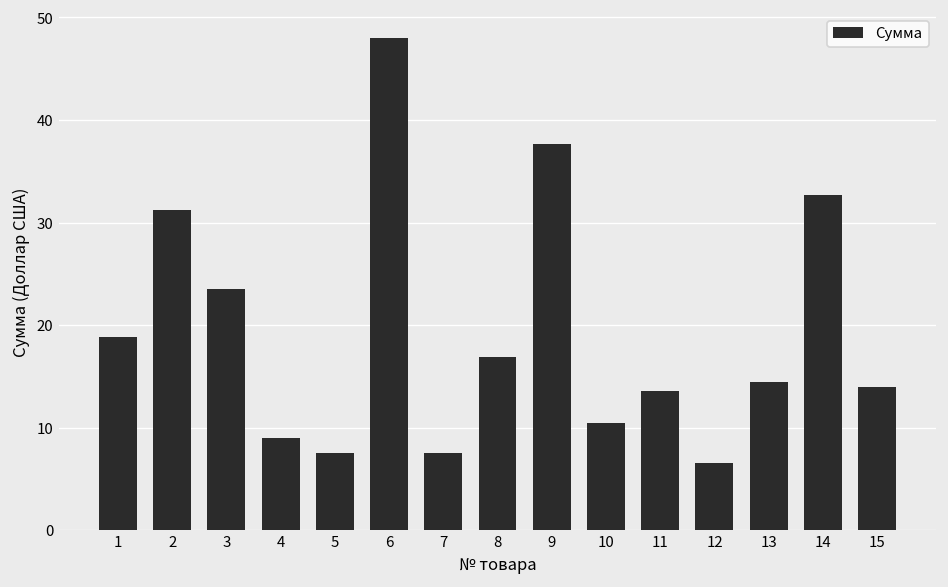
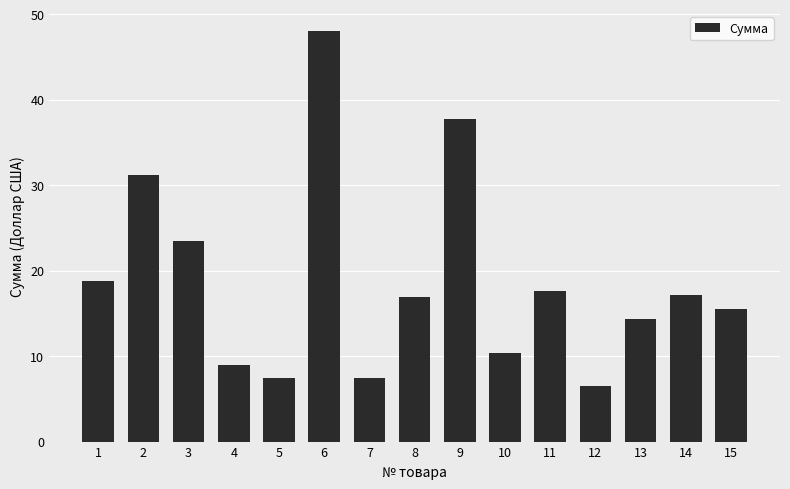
  {
    "1": 19,
    "2": 31,
    "3": 24,
    "4": 9,
    "5": 8,
    "6": 48,
    "7": 8,
    "8": 17,
    "9": 38,
    "10": 10,
-   "11": 14,
+   "11": 18,
    "12": 7,
    "13": 14,
-   "14": 33,
-   "15": 14
+   "14": 17,
+   "15": 16
  }
